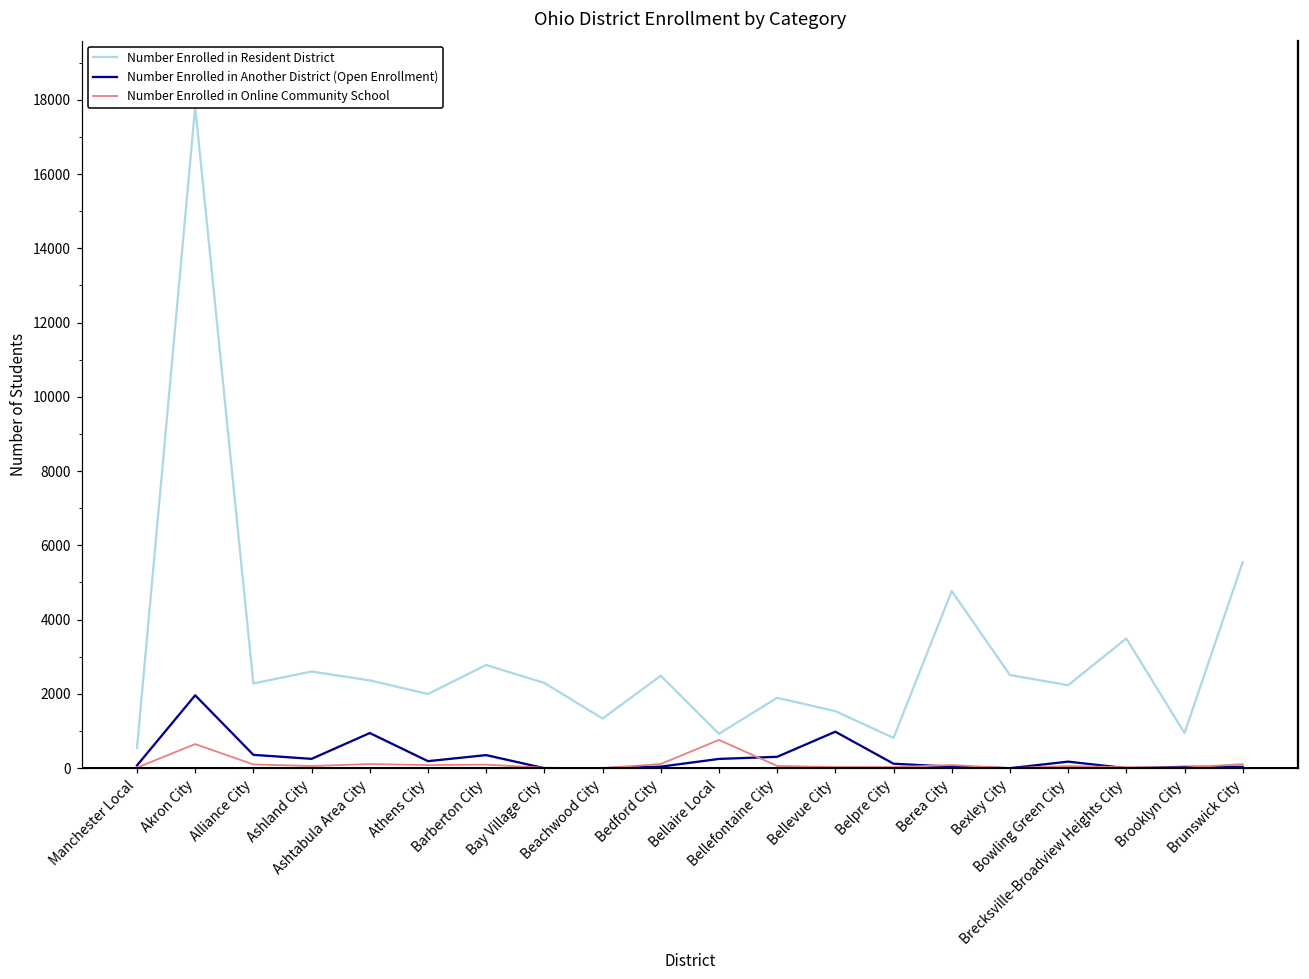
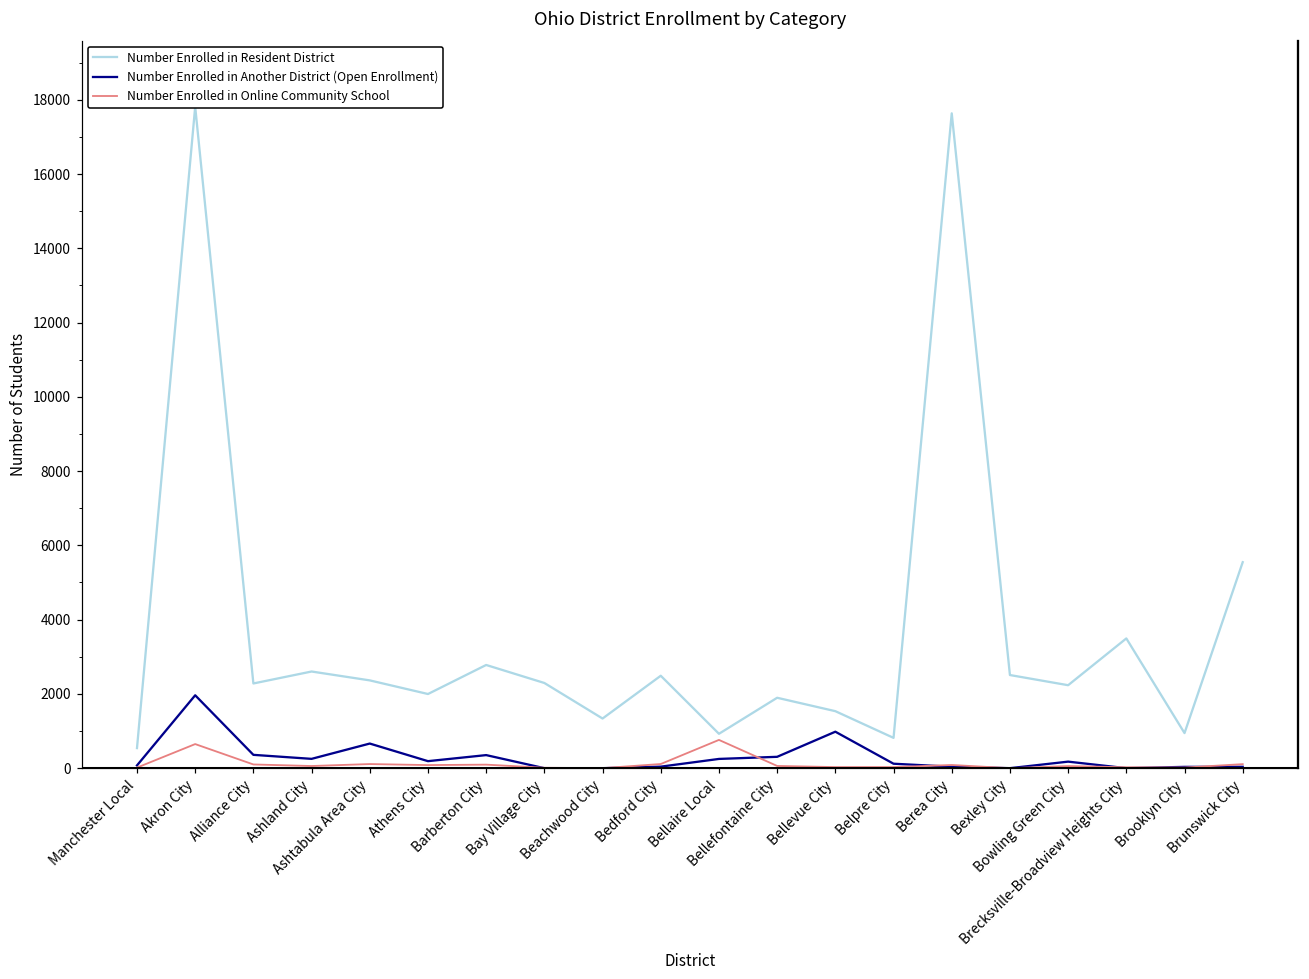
  {
    "Number Enrolled in Resident District": {
      "Manchester Local": 500,
      "Akron City": 17800,
      "Alliance City": 2300,
      "Ashland City": 2600,
      "Ashtabula Area City": 2400,
      "Athens City": 2000,
      "Barberton City": 2800,
      "Bay Village City": 2300,
      "Beachwood City": 1300,
      "Bedford City": 2500,
      "Bellaire Local": 900,
      "Bellefontaine City": 1900,
      "Bellevue City": 1500,
      "Belpre City": 800,
-     "Berea City": 4800,
+     "Berea City": 17600,
      "Bexley City": 2500,
      "Bowling Green City": 2200,
      "Brecksville-Broadview Heights City": 3500,
      "Brooklyn City": 900,
      "Brunswick City": 5500
    },
    "Number Enrolled in Another District (Open Enrollment)": {
      "Akron City": 2000,
      "Alliance City": 400,
      "Ashland City": 300,
-     "Ashtabula Area City": 900,
+     "Ashtabula Area City": 700,
      "Athens City": 200,
      "Barberton City": 400,
      "Bellaire Local": 200,
      "Bellefontaine City": 300,
      "Bellevue City": 1000,
      "Belpre City": 100,
      "Bowling Green City": 200
    },
    "Number Enrolled in Online Community School": {
      "Akron City": 600,
      "Alliance City": 100,
      "Ashland City": 100,
      "Ashtabula Area City": 100,
      "Athens City": 100,
      "Barberton City": 100,
      "Bellaire Local": 800,
      "Bellefontaine City": 100,
      "Bellevue City": 0,
      "Belpre City": 0,
      "Bowling Green City": 100
    }
  }
